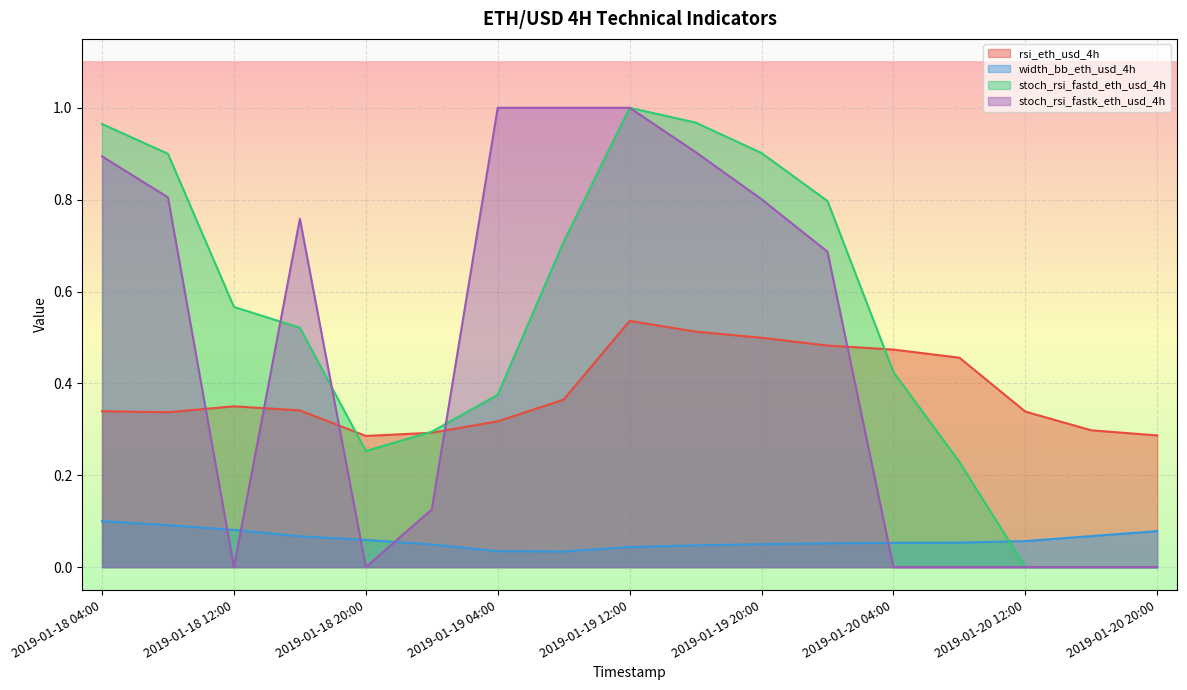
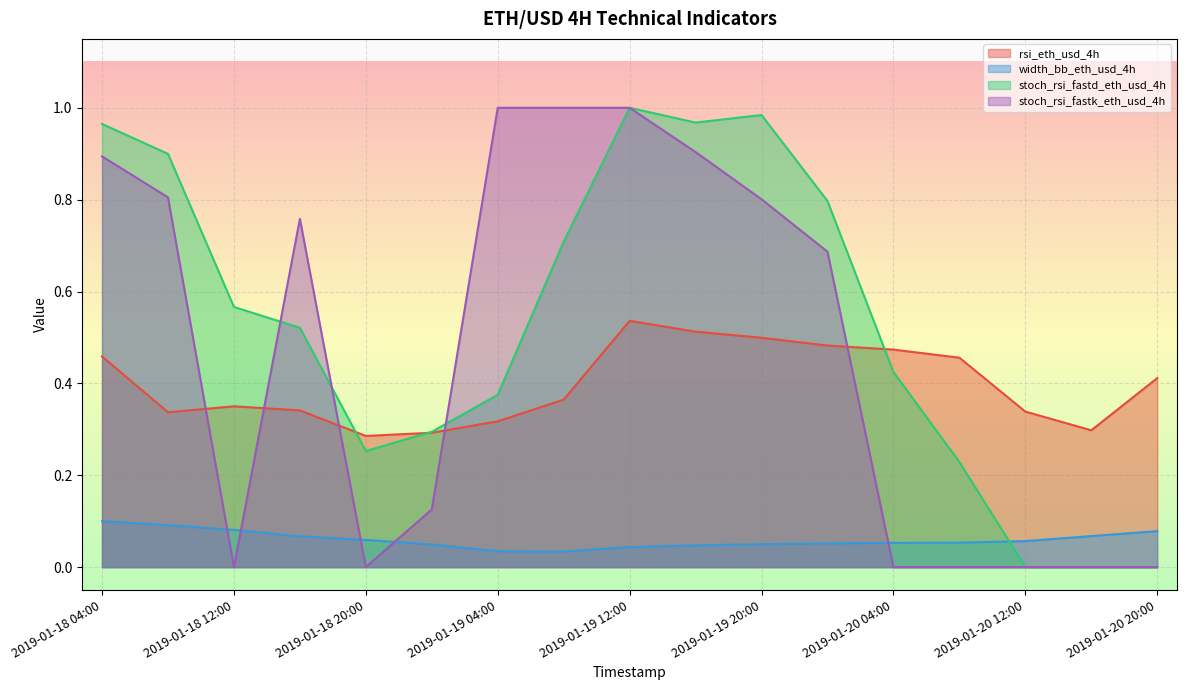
  {
    "rsi_eth_usd_4h": {
-     "2019-01-18 04:00": 0.34,
+     "2019-01-18 04:00": 0.46,
      "2019-01-18 12:00": 0.35,
      "2019-01-18 20:00": 0.29,
      "2019-01-19 04:00": 0.32,
      "2019-01-19 12:00": 0.54,
      "2019-01-19 20:00": 0.50,
      "2019-01-20 04:00": 0.47,
      "2019-01-20 12:00": 0.34,
-     "2019-01-20 20:00": 0.29
+     "2019-01-20 20:00": 0.41
    },
    "width_bb_eth_usd_4h": {
      "2019-01-18 04:00": 0.10,
      "2019-01-18 12:00": 0.08,
      "2019-01-18 20:00": 0.06,
      "2019-01-19 04:00": 0.03,
      "2019-01-19 12:00": 0.04,
      "2019-01-19 20:00": 0.05,
      "2019-01-20 04:00": 0.05,
      "2019-01-20 12:00": 0.06,
      "2019-01-20 20:00": 0.08
    },
    "stoch_rsi_fastd_eth_usd_4h": {
      "2019-01-18 04:00": 0.96,
      "2019-01-18 12:00": 0.57,
      "2019-01-18 20:00": 0.25,
      "2019-01-19 04:00": 0.38,
-     "2019-01-19 20:00": 0.90,
+     "2019-01-19 20:00": 0.98,
      "2019-01-20 04:00": 0.42
    },
    "stoch_rsi_fastk_eth_usd_4h": {
      "2019-01-18 04:00": 0.89,
      "2019-01-18 12:00": 0.00,
      "2019-01-18 20:00": 0.00,
      "2019-01-19 04:00": 1.00,
      "2019-01-19 20:00": 0.80,
      "2019-01-20 04:00": 0.00
    }
  }
